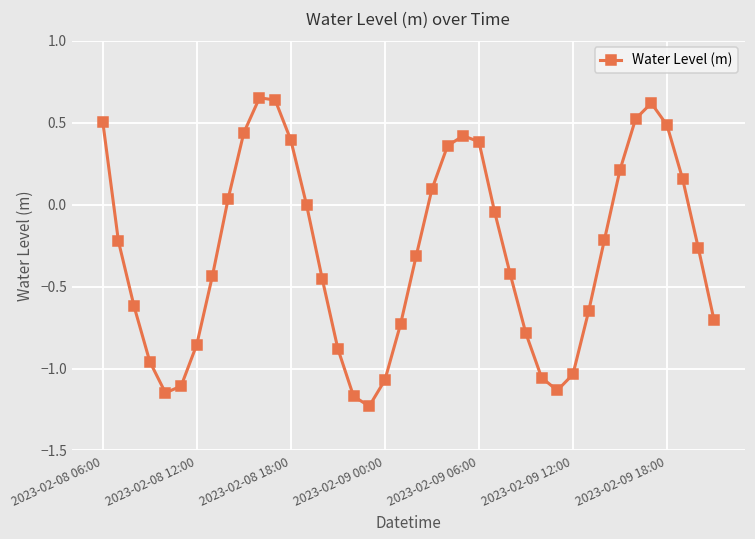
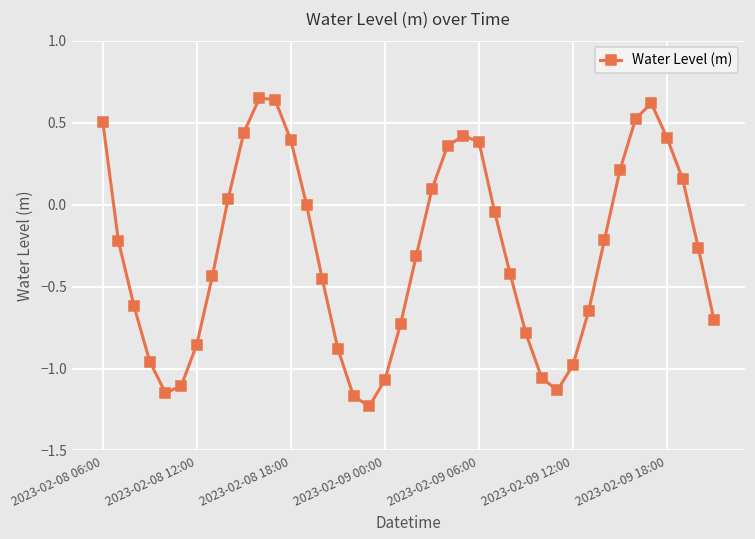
  {
    "2023-02-08 06:00": 0.51,
    "2023-02-08 12:00": -0.85,
    "2023-02-08 18:00": 0.39,
    "2023-02-09 00:00": -1.07,
    "2023-02-09 06:00": 0.38,
-   "2023-02-09 12:00": -1.04,
-   "2023-02-09 18:00": 0.48
+   "2023-02-09 12:00": -0.98,
+   "2023-02-09 18:00": 0.41
  }
